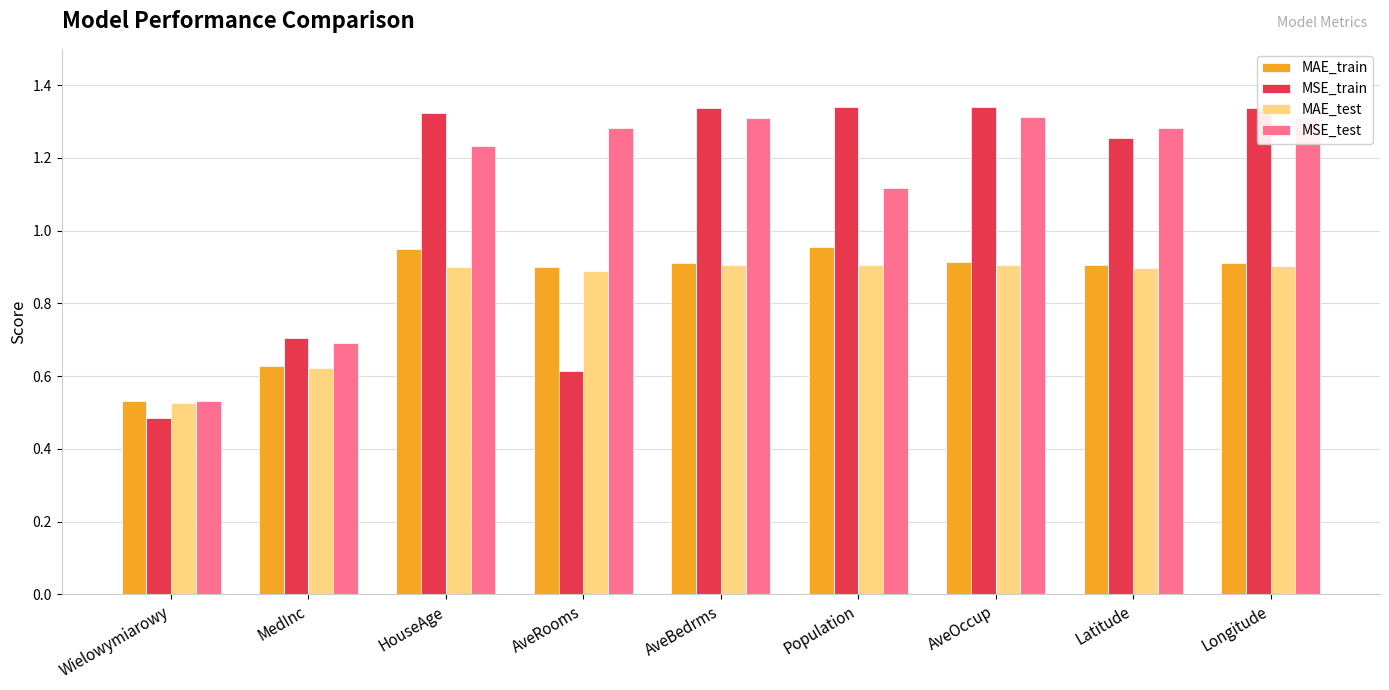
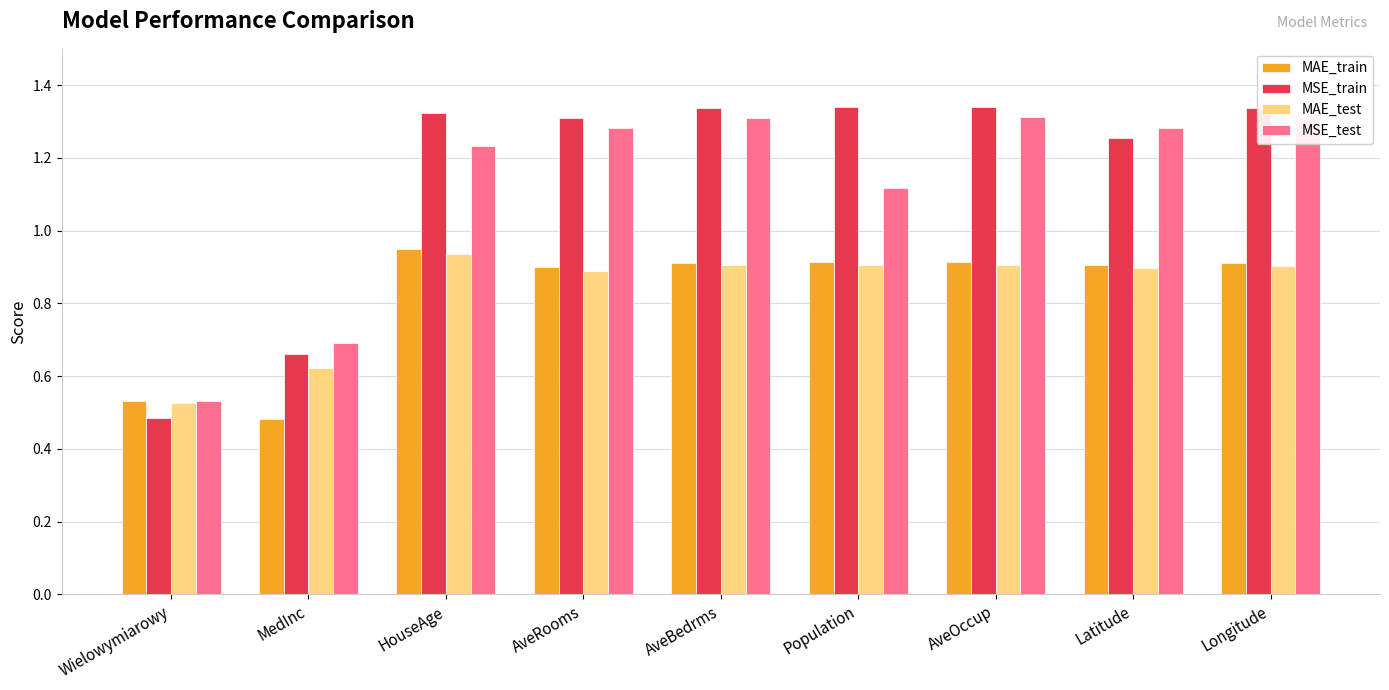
  {
    "MAE_train": {
      "Wielowymiarowy": 0.53,
-     "MedInc": 0.63,
+     "MedInc": 0.48,
      "HouseAge": 0.95,
      "AveRooms": 0.90,
      "AveBedrms": 0.91,
-     "Population": 0.96,
+     "Population": 0.91,
      "AveOccup": 0.91,
      "Latitude": 0.91,
      "Longitude": 0.91
    },
    "MSE_train": {
      "Wielowymiarowy": 0.49,
-     "MedInc": 0.71,
+     "MedInc": 0.66,
      "HouseAge": 1.32,
-     "AveRooms": 0.62,
+     "AveRooms": 1.31,
      "AveBedrms": 1.34,
      "Population": 1.34,
      "AveOccup": 1.34,
      "Latitude": 1.25
    },
    "MAE_test": {
      "Wielowymiarowy": 0.53,
      "MedInc": 0.62,
-     "HouseAge": 0.90,
+     "HouseAge": 0.94,
      "AveRooms": 0.89,
      "AveBedrms": 0.90,
      "Population": 0.91,
      "AveOccup": 0.91,
      "Latitude": 0.90,
      "Longitude": 0.90
    },
    "MSE_test": {
      "Wielowymiarowy": 0.53,
      "MedInc": 0.69,
      "HouseAge": 1.23,
      "AveRooms": 1.28,
      "AveBedrms": 1.31,
      "Population": 1.12,
      "AveOccup": 1.31,
      "Latitude": 1.28
    }
  }
